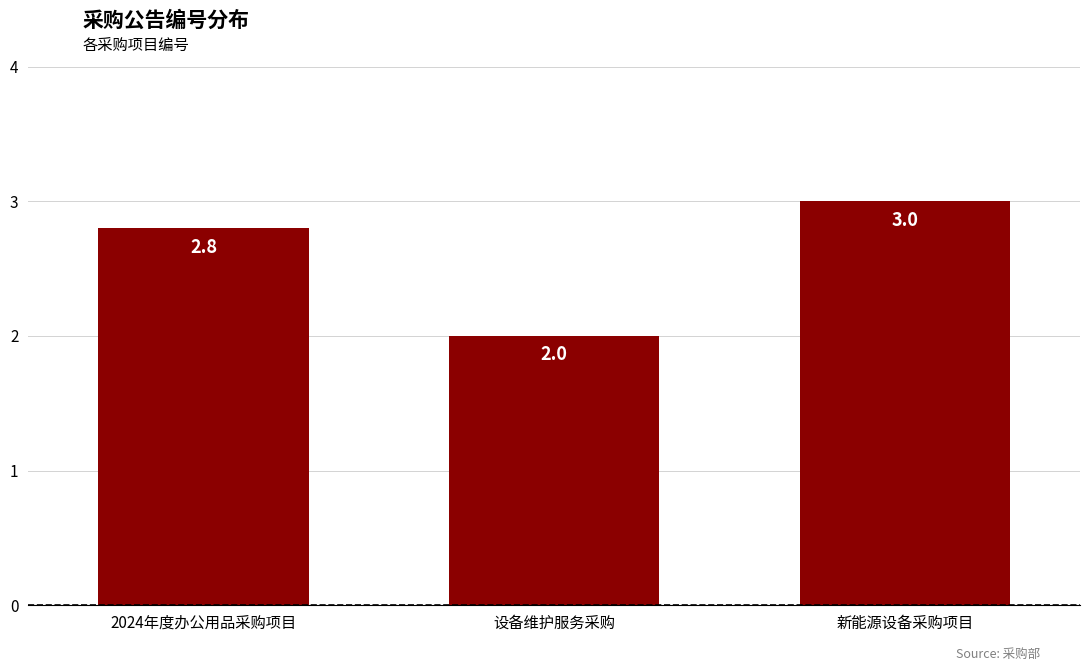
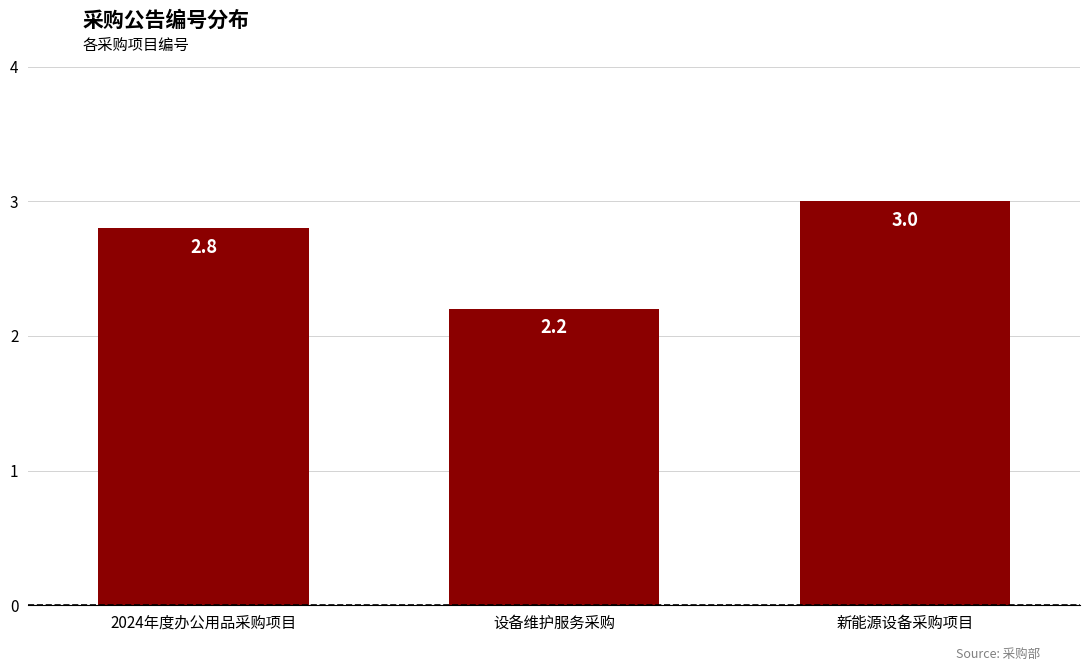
  {
    "2024年度办公用品采购项目": 2.8,
-   "设备维护服务采购": 2.0,
+   "设备维护服务采购": 2.2,
    "新能源设备采购项目": 3.0
  }
